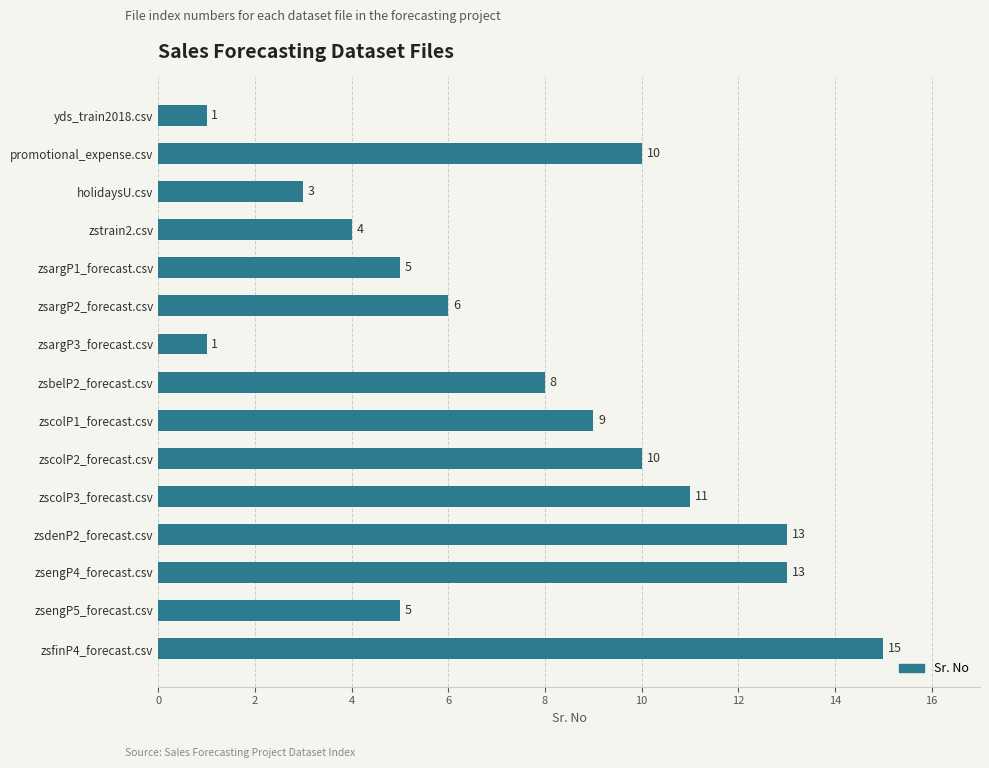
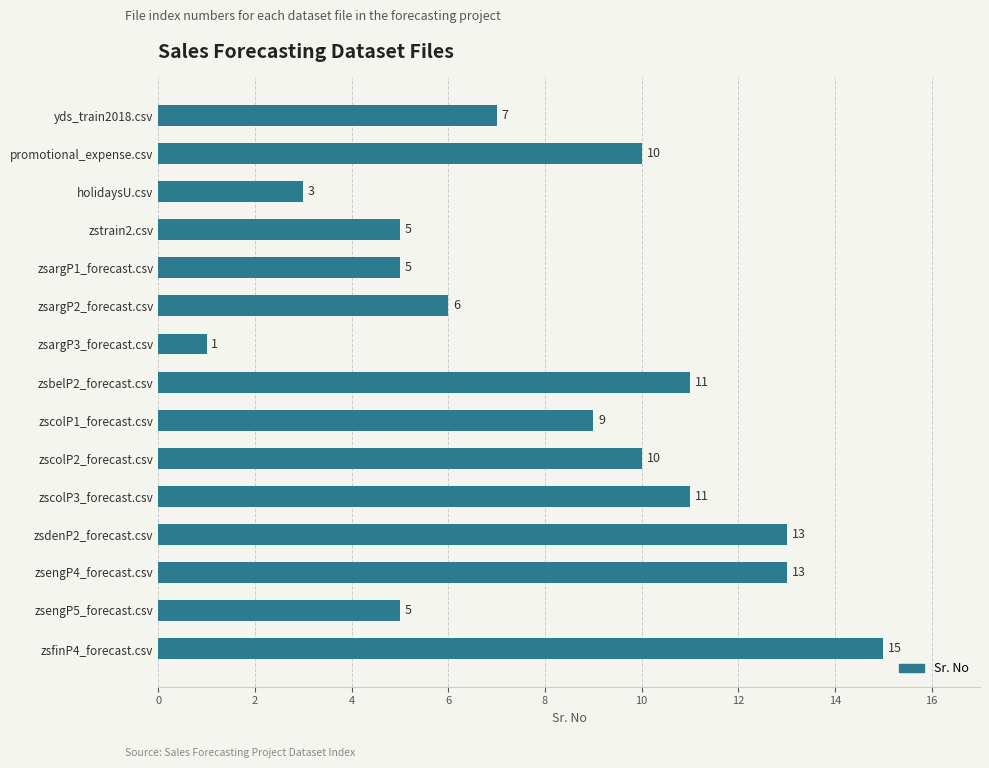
  {
-   "yds_train2018.csv": 1,
+   "yds_train2018.csv": 7,
    "promotional_expense.csv": 10,
    "holidaysU.csv": 3,
-   "zstrain2.csv": 4,
+   "zstrain2.csv": 5,
    "zsargP1_forecast.csv": 5,
    "zsargP2_forecast.csv": 6,
    "zsargP3_forecast.csv": 1,
-   "zsbelP2_forecast.csv": 8,
+   "zsbelP2_forecast.csv": 11,
    "zscolP1_forecast.csv": 9,
    "zscolP2_forecast.csv": 10,
    "zscolP3_forecast.csv": 11,
    "zsdenP2_forecast.csv": 13,
    "zsengP4_forecast.csv": 13,
    "zsengP5_forecast.csv": 5,
    "zsfinP4_forecast.csv": 15
  }
